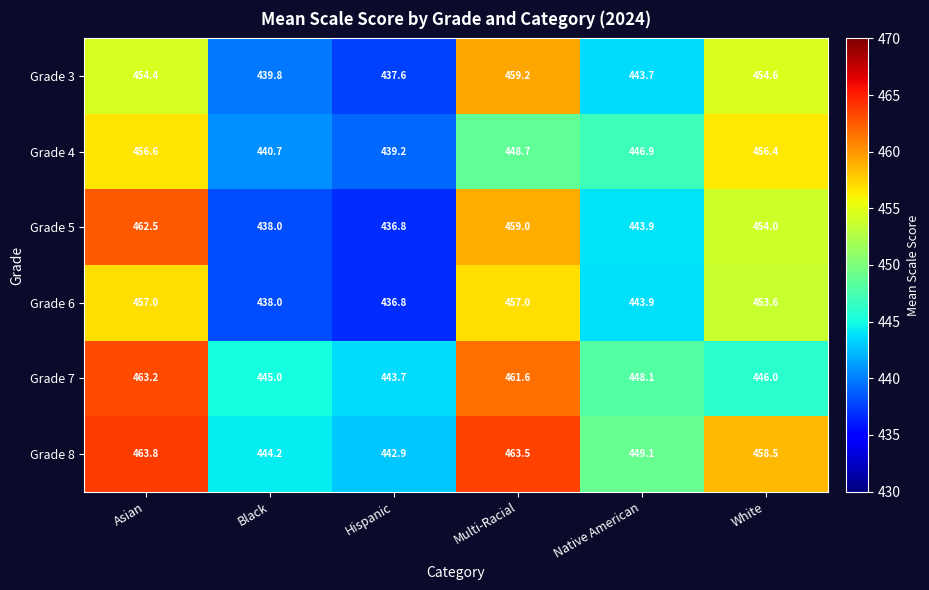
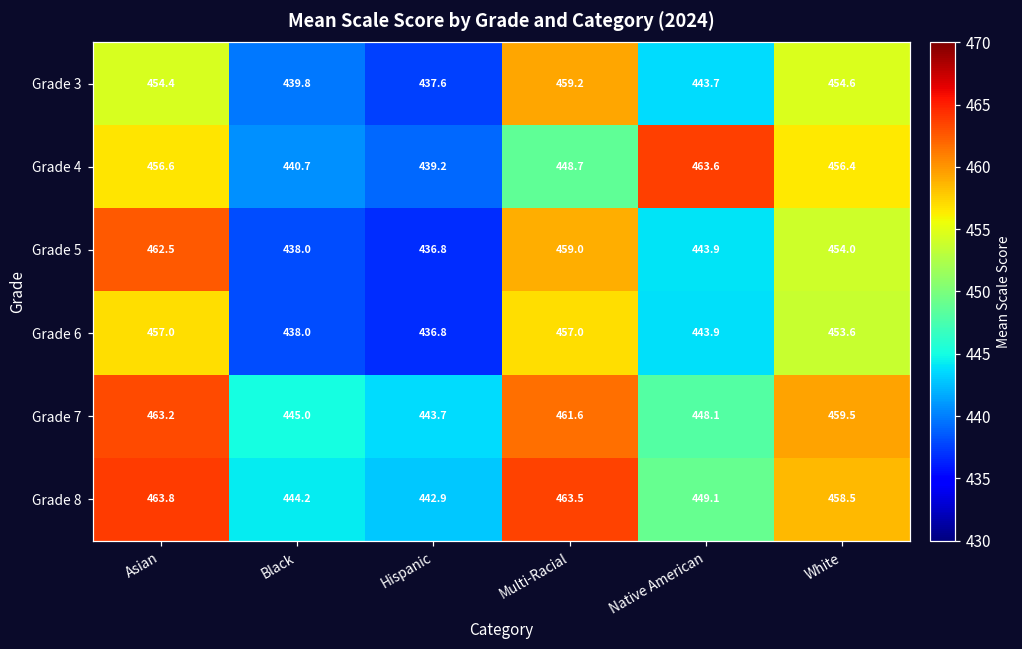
  {
    "Grade 3": {
      "Asian": 454.4,
      "Black": 439.8,
      "Hispanic": 437.6,
      "Multi-Racial": 459.2,
      "Native American": 443.7,
      "White": 454.6
    },
    "Grade 4": {
      "Asian": 456.6,
      "Black": 440.7,
      "Hispanic": 439.2,
      "Multi-Racial": 448.7,
-     "Native American": 446.9,
+     "Native American": 463.6,
      "White": 456.4
    },
    "Grade 5": {
      "Asian": 462.5,
      "Black": 438.0,
      "Hispanic": 436.8,
      "Multi-Racial": 459.0,
      "Native American": 443.9,
      "White": 454.0
    },
    "Grade 6": {
      "Asian": 457.0,
      "Black": 438.0,
      "Hispanic": 436.8,
      "Multi-Racial": 457.0,
      "Native American": 443.9,
      "White": 453.6
    },
    "Grade 7": {
      "Asian": 463.2,
      "Black": 445.0,
      "Hispanic": 443.7,
      "Multi-Racial": 461.6,
      "Native American": 448.1,
-     "White": 446.0
+     "White": 459.5
    },
    "Grade 8": {
      "Asian": 463.8,
      "Black": 444.2,
      "Hispanic": 442.9,
      "Multi-Racial": 463.5,
      "Native American": 449.1,
      "White": 458.5
    }
  }
